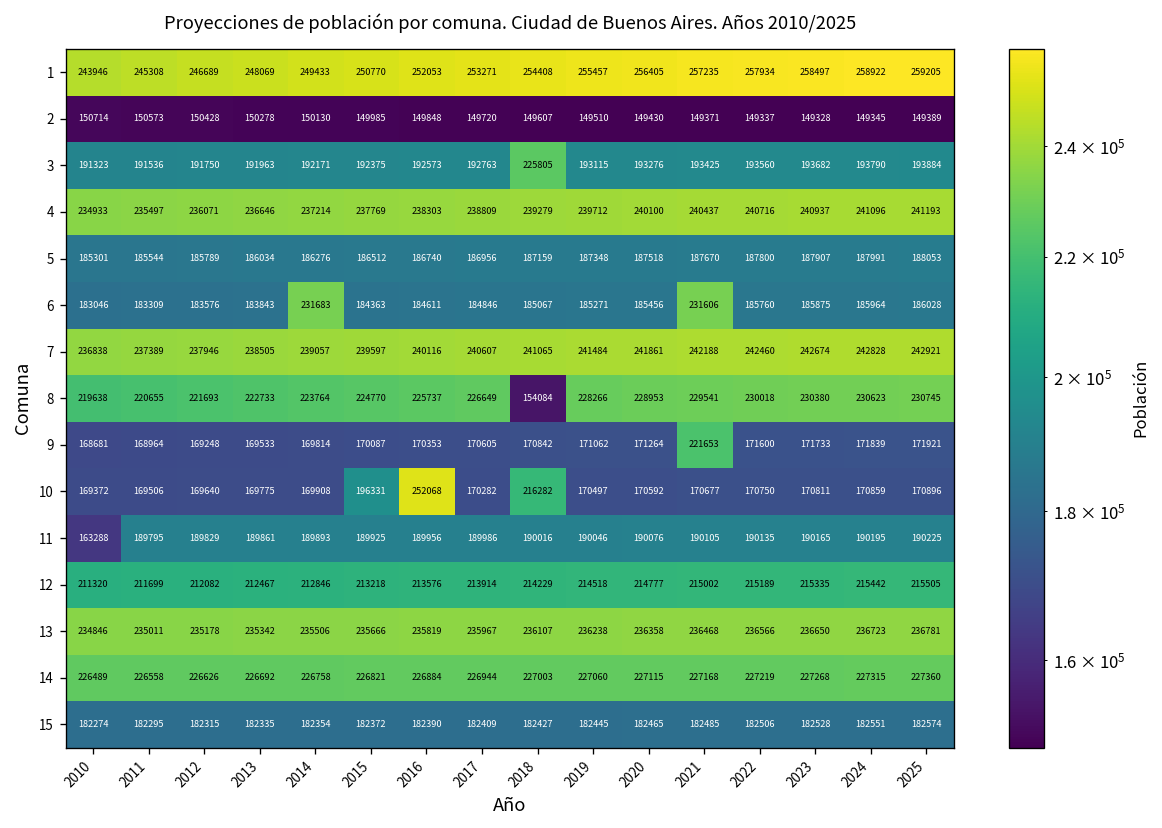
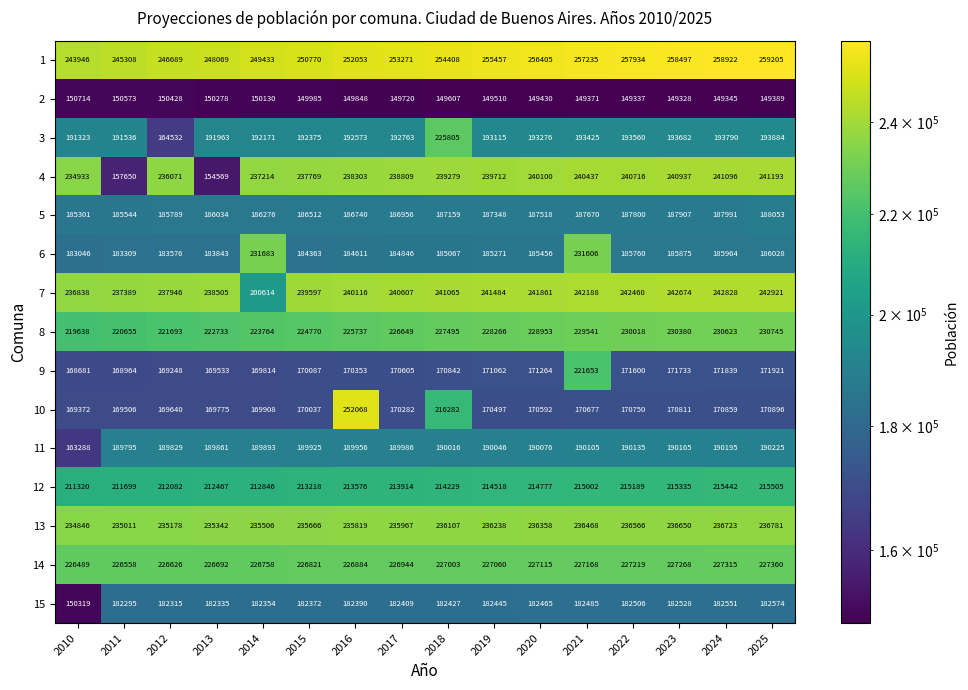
  {
    "3": {
      "2010": 191323,
      "2011": 191536,
-     "2012": 191750,
+     "2012": 164532,
      "2013": 191963,
      "2014": 192171,
      "2015": 192375,
      "2016": 192573,
      "2017": 192763,
      "2018": 225805,
      "2019": 193115,
      "2020": 193276,
      "2021": 193425,
      "2022": 193560,
      "2023": 193682,
      "2024": 193790,
      "2025": 193884
    },
    "4": {
      "2010": 234933,
-     "2011": 235497,
+     "2011": 157650,
      "2012": 236071,
-     "2013": 236646,
+     "2013": 154569,
      "2014": 237214,
      "2015": 237769,
      "2016": 238303,
      "2017": 238809,
      "2018": 239279,
      "2019": 239712,
      "2020": 240100,
      "2021": 240437,
      "2022": 240716,
      "2023": 240937,
      "2024": 241096,
      "2025": 241193
    },
    "7": {
      "2010": 236838,
      "2011": 237389,
      "2012": 237946,
      "2013": 238505,
-     "2014": 239057,
+     "2014": 200614,
      "2015": 239597,
      "2016": 240116,
      "2017": 240607,
      "2018": 241065,
      "2019": 241484,
      "2020": 241861,
      "2021": 242188,
      "2022": 242460,
      "2023": 242674,
      "2024": 242828,
      "2025": 242921
    },
    "8": {
      "2010": 219638,
      "2011": 220655,
      "2012": 221693,
      "2013": 222733,
      "2014": 223764,
      "2015": 224770,
      "2016": 225737,
      "2017": 226649,
-     "2018": 154084,
+     "2018": 227495,
      "2019": 228266,
      "2020": 228953,
      "2021": 229541,
      "2022": 230018,
      "2023": 230380,
      "2024": 230623,
      "2025": 230745
    },
    "10": {
      "2010": 169372,
      "2011": 169506,
      "2012": 169640,
      "2013": 169775,
      "2014": 169908,
-     "2015": 196331,
+     "2015": 170037,
      "2016": 252068,
      "2017": 170282,
      "2018": 216282,
      "2019": 170497,
      "2020": 170592,
      "2021": 170677,
      "2022": 170750,
      "2023": 170811,
      "2024": 170859,
      "2025": 170896
    },
    "15": {
-     "2010": 182274,
+     "2010": 150319,
      "2011": 182295,
      "2012": 182315,
      "2013": 182335,
      "2014": 182354,
      "2015": 182372,
      "2016": 182390,
      "2017": 182409,
      "2018": 182427,
      "2019": 182445,
      "2020": 182465,
      "2021": 182485,
      "2022": 182506,
      "2023": 182528,
      "2024": 182551,
      "2025": 182574
    }
  }
